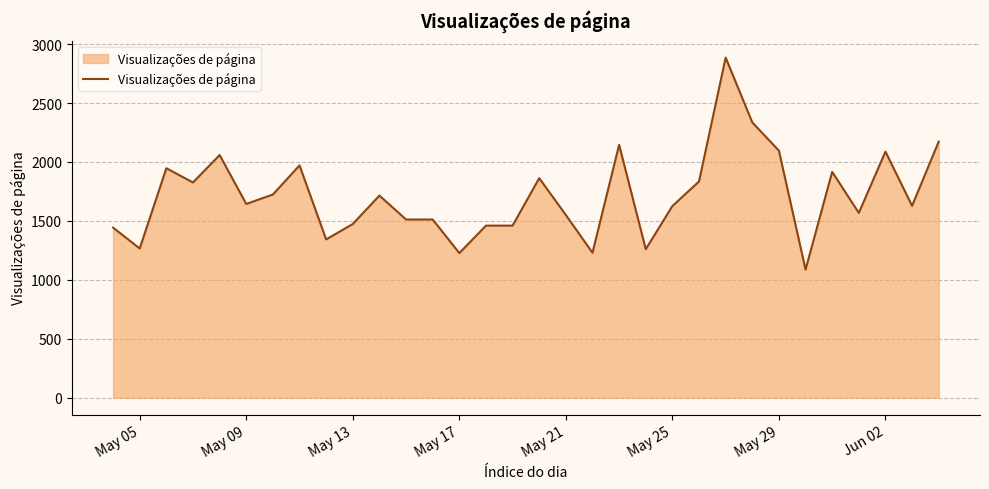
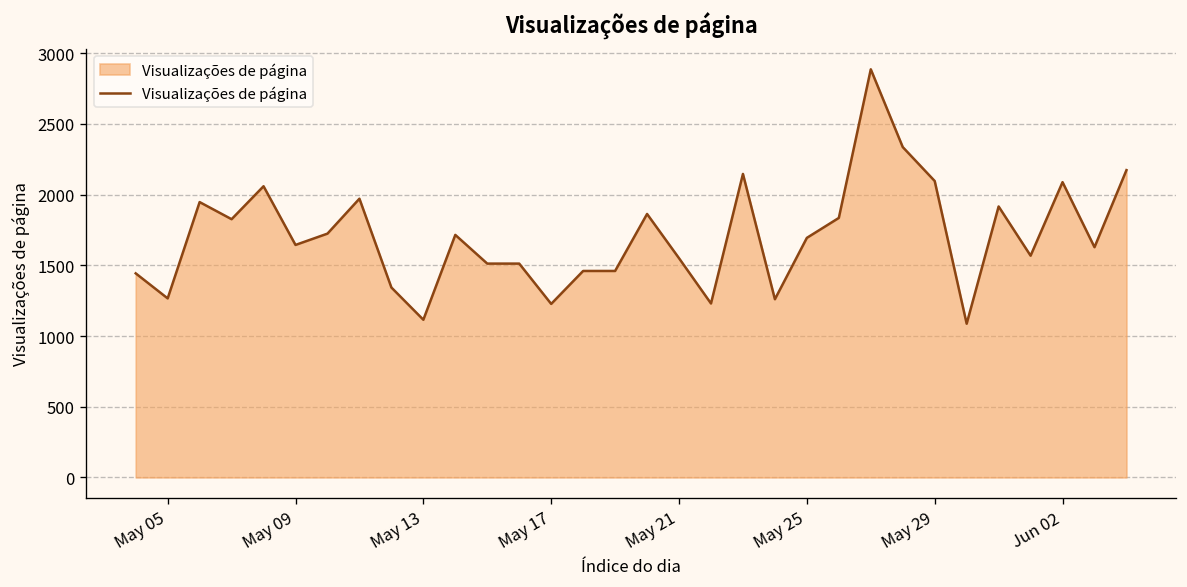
  {
    "May 05": 1270,
    "May 09": 1640,
-   "May 13": 1470,
+   "May 13": 1120,
    "May 17": 1230,
    "May 21": 1550,
-   "May 25": 1630,
+   "May 25": 1690,
    "May 29": 2100,
    "Jun 02": 2090
  }
